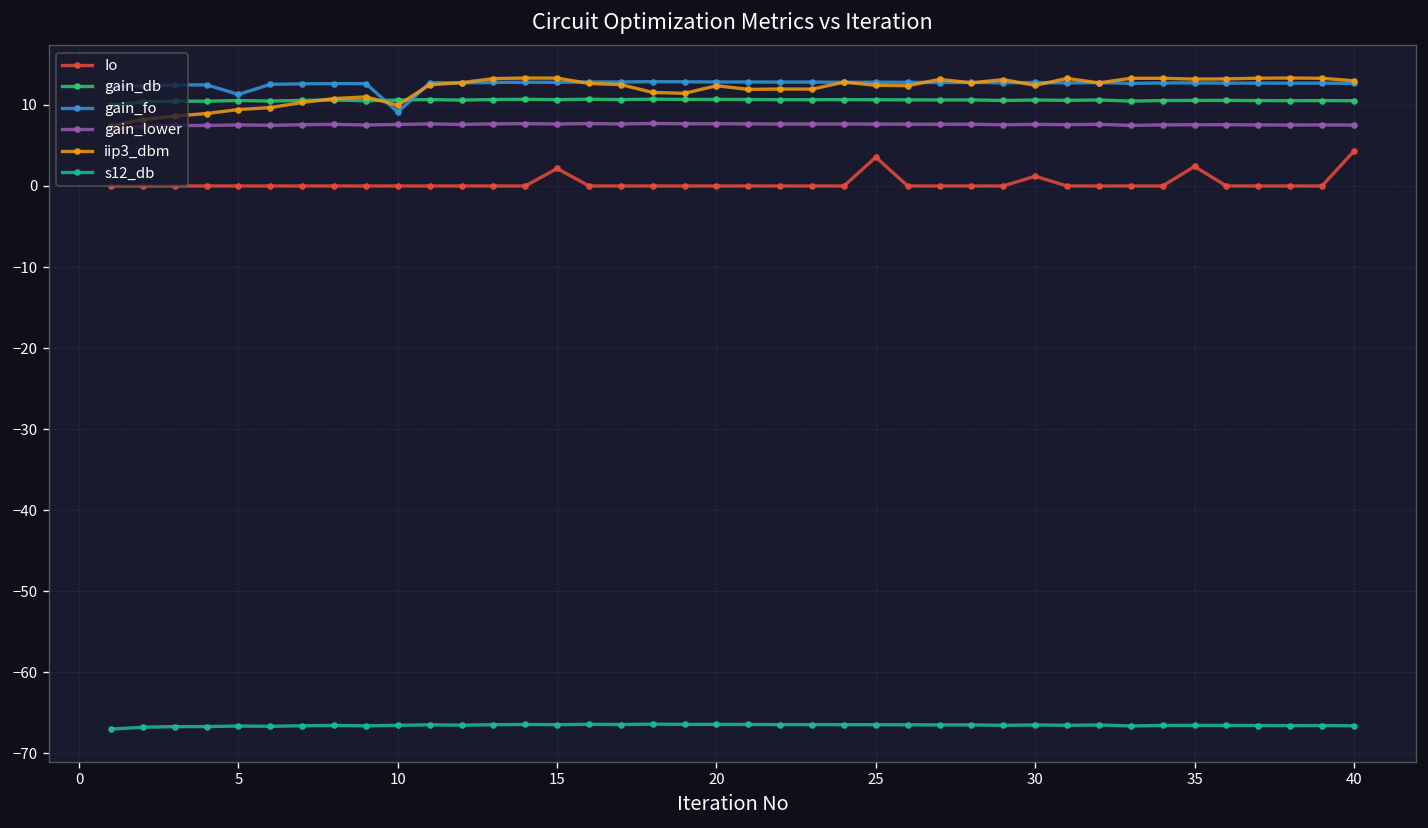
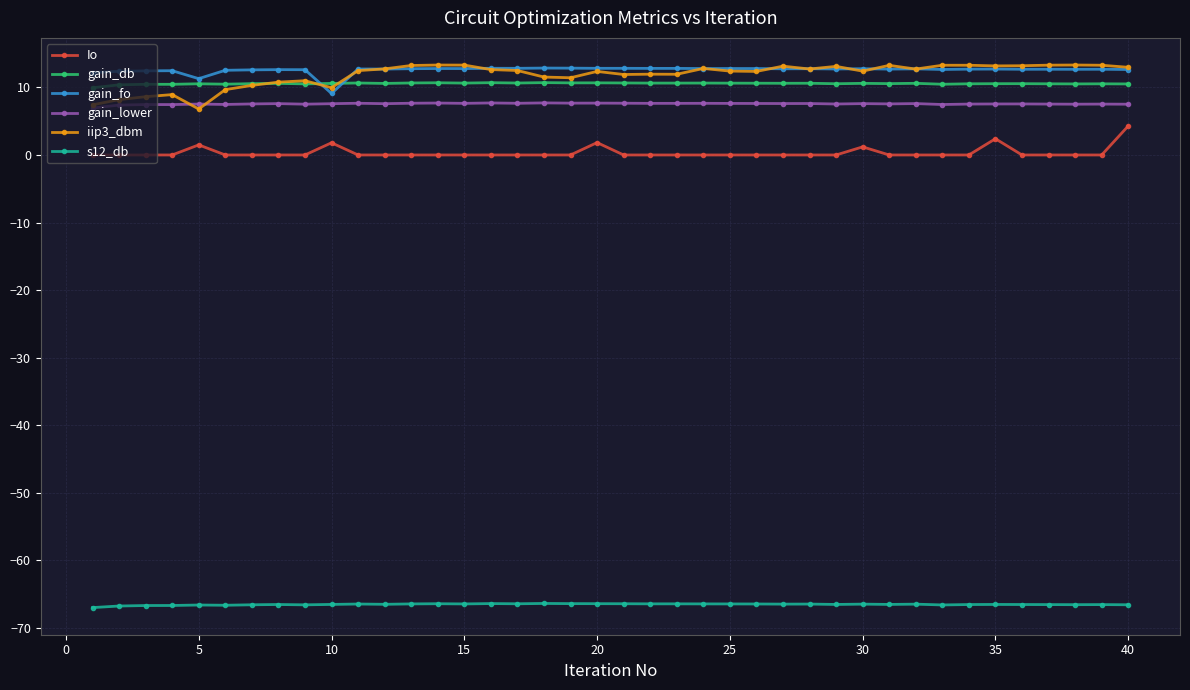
  {
    "Io": {
-     "5": 0,
-     "10": 0,
-     "15": 2,
-     "20": 0,
-     "25": 4,
+     "5": 1,
+     "10": 2,
+     "15": 0,
+     "20": 2,
+     "25": 0,
      "30": 1,
      "35": 2,
      "40": 4
    },
    "gain_fo": {
      "5": 11,
      "10": 9,
      "15": 13,
      "20": 13,
      "25": 13,
      "35": 13
    },
    "gain_lower": {
      "5": 8,
      "10": 8,
      "15": 8,
      "20": 8,
      "25": 8,
      "30": 8,
      "35": 8,
      "40": 8
    },
    "iip3_dbm": {
-     "5": 9,
+     "5": 7,
      "10": 10,
      "15": 13,
      "20": 12,
      "25": 12,
      "35": 13
    }
  }
